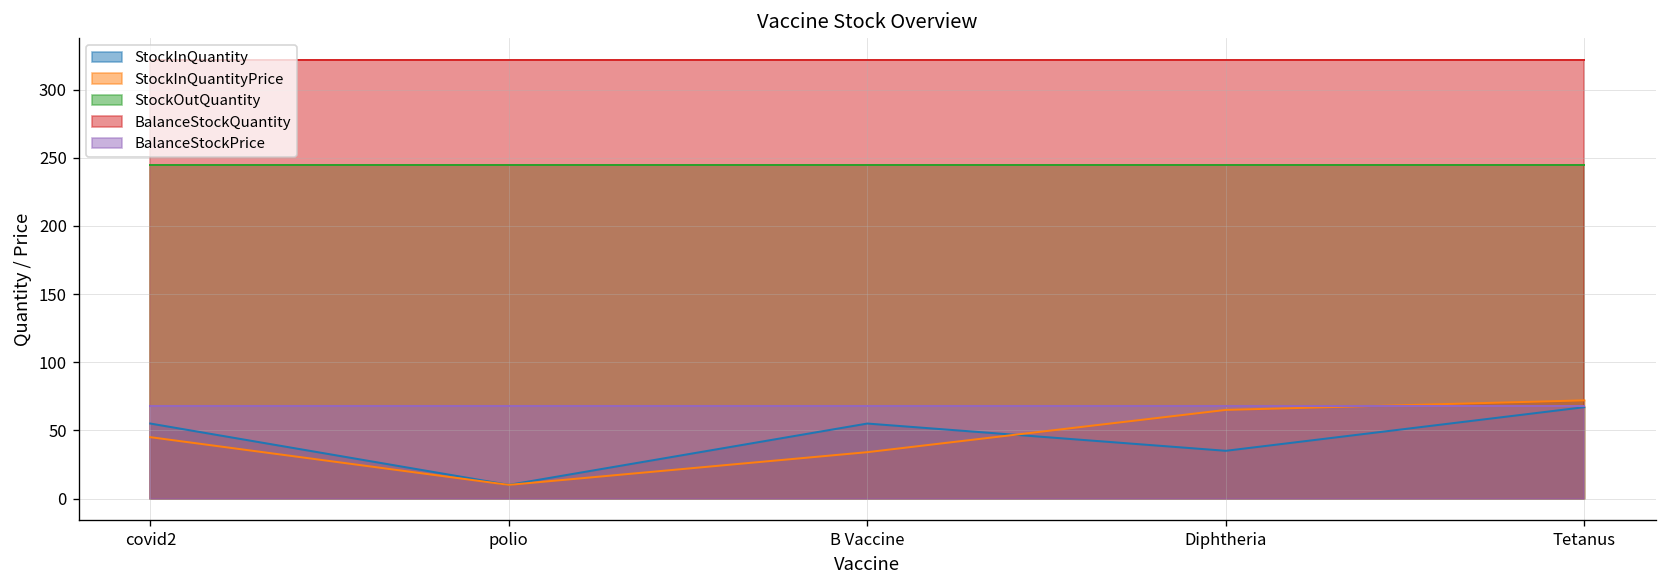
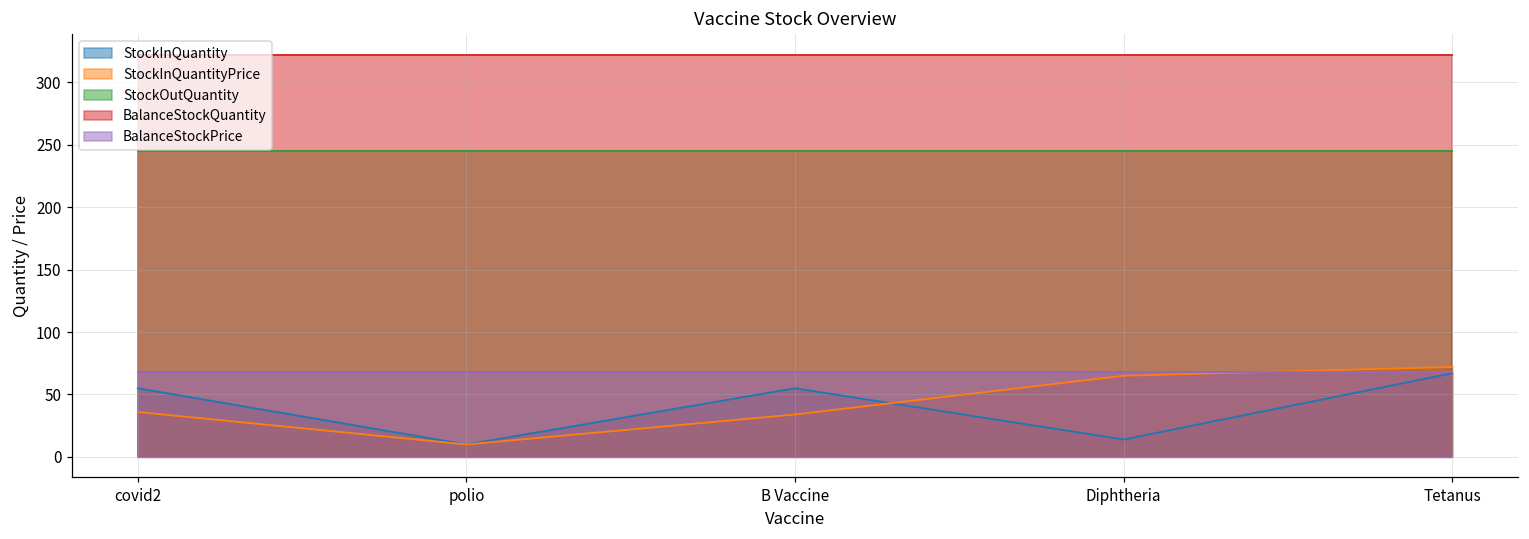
  {
    "StockInQuantity": {
      "covid2": 55,
      "B Vaccine": 55,
-     "Diphtheria": 35
+     "Diphtheria": 14
    },
    "StockInQuantityPrice": {
-     "covid2": 45,
+     "covid2": 36,
      "B Vaccine": 34,
      "Diphtheria": 65,
      "Tetanus": 72
    },
    "StockOutQuantity": {
      "polio": 245,
      "B Vaccine": 245,
      "Diphtheria": 245,
      "Tetanus": 245
    },
    "BalanceStockQuantity": {
      "polio": 322,
      "B Vaccine": 322,
      "Diphtheria": 322,
      "Tetanus": 322
    },
    "BalanceStockPrice": {
      "covid2": 68,
      "polio": 68,
      "B Vaccine": 68,
      "Diphtheria": 68
    }
  }
